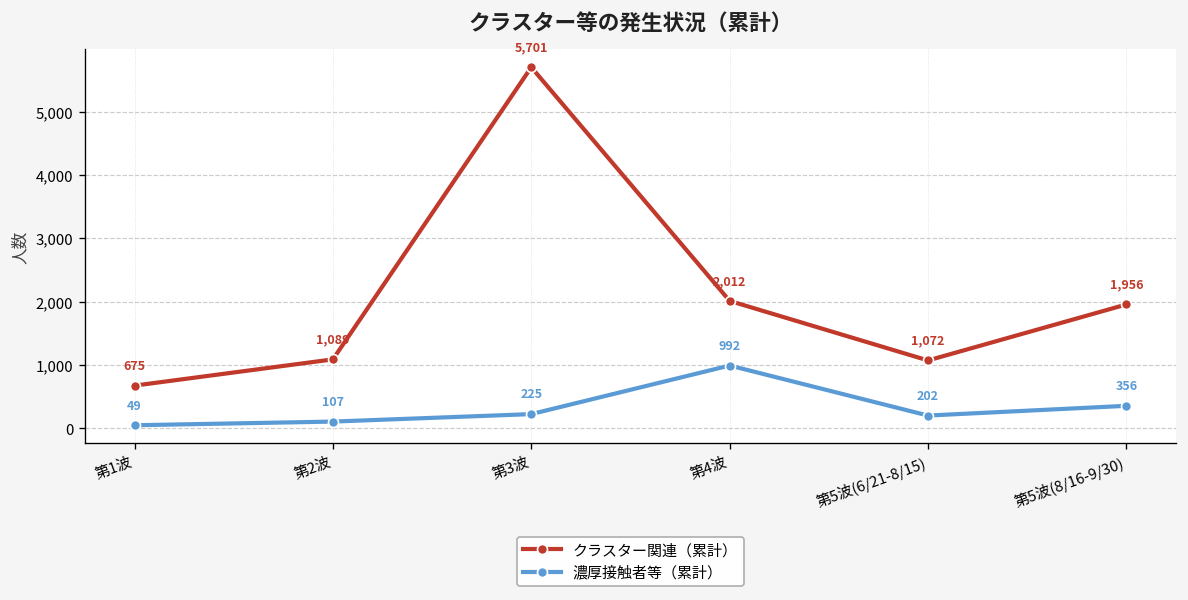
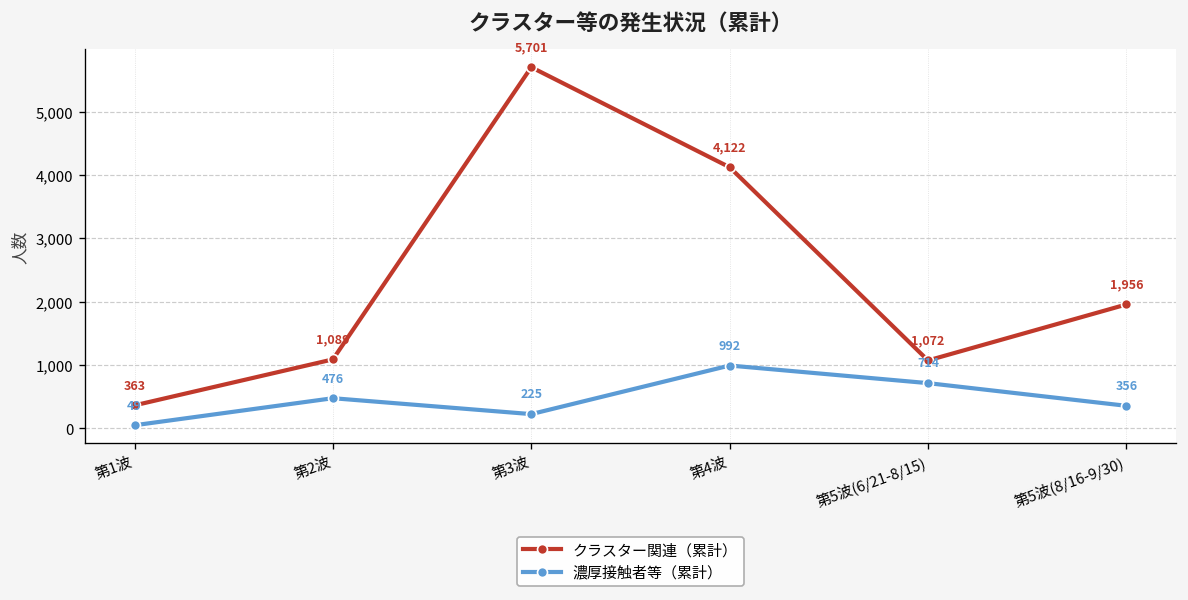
  {
    "クラスター関連（累計）": {
-     "第1波": "675",
+     "第1波": "363",
      "第2波": "1,089",
      "第3波": "5,701",
-     "第4波": "2,012",
+     "第4波": "4,122",
      "第5波(6/21-8/15)": "1,072",
      "第5波(8/16-9/30)": "1,956"
    },
    "濃厚接触者等（累計）": {
      "第1波": "49",
-     "第2波": "107",
+     "第2波": "476",
      "第3波": "225",
      "第4波": "992",
-     "第5波(6/21-8/15)": "202",
+     "第5波(6/21-8/15)": "714",
      "第5波(8/16-9/30)": "356"
    }
  }
